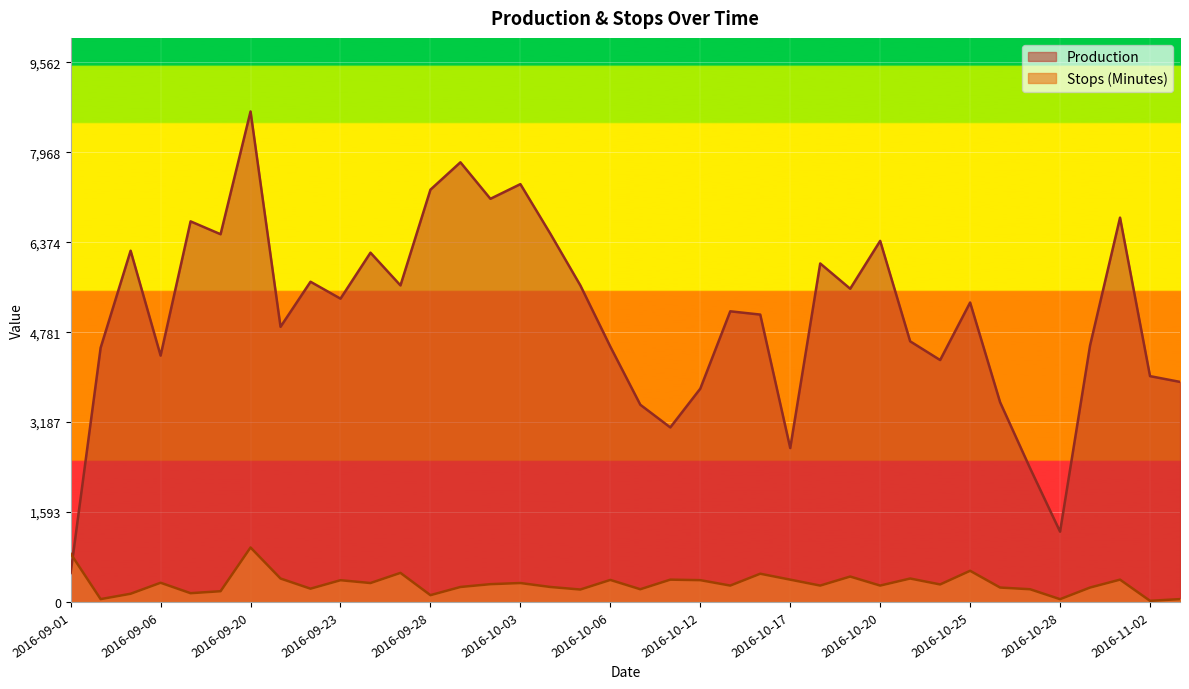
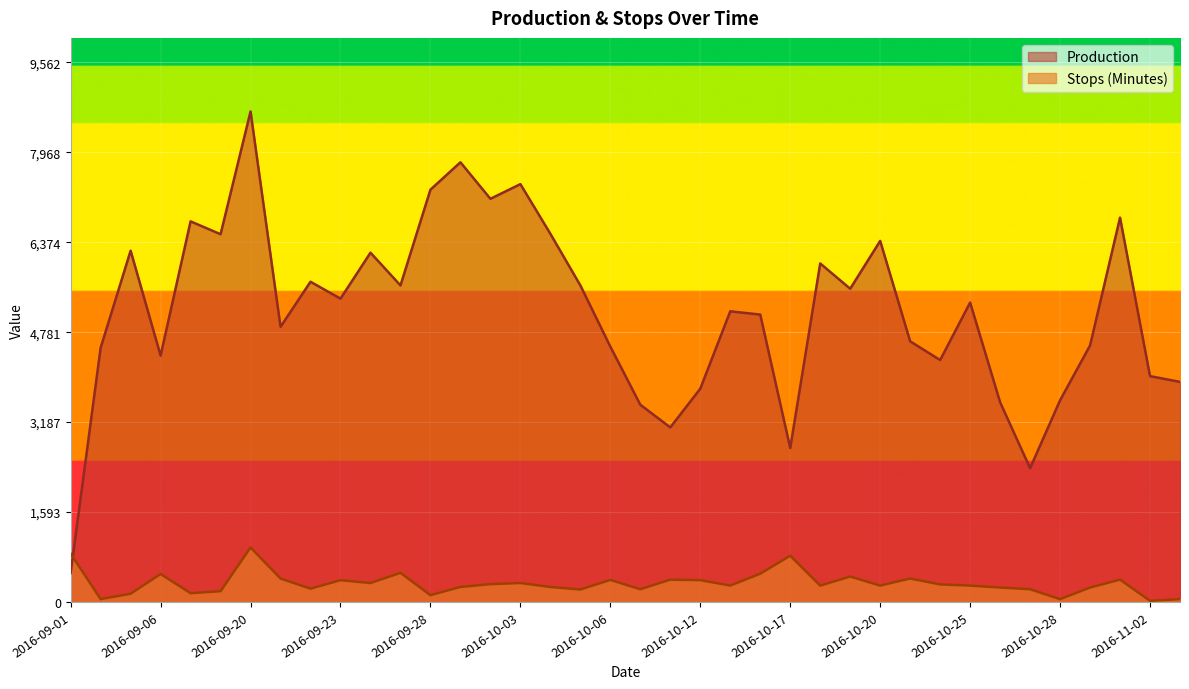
  {
    "Production": {
      "2016-09-01": "500",
      "2016-09-06": "4,400",
      "2016-09-20": "8,700",
      "2016-09-23": "5,400",
      "2016-09-28": "7,300",
      "2016-10-03": "7,400",
      "2016-10-06": "4,500",
      "2016-10-12": "3,800",
      "2016-10-17": "2,700",
      "2016-10-20": "6,400",
      "2016-10-25": "5,300",
-     "2016-10-28": "1,200",
+     "2016-10-28": "3,600",
      "2016-11-02": "4,000"
    },
    "Stops (Minutes)": {
      "2016-09-01": "900",
-     "2016-09-06": "300",
+     "2016-09-06": "500",
      "2016-09-20": "1,000",
      "2016-09-23": "400",
      "2016-09-28": "100",
      "2016-10-03": "300",
      "2016-10-06": "400",
      "2016-10-12": "400",
-     "2016-10-17": "400",
+     "2016-10-17": "800",
      "2016-10-20": "300",
-     "2016-10-25": "600",
+     "2016-10-25": "300",
      "2016-10-28": "0",
      "2016-11-02": "0"
    }
  }
